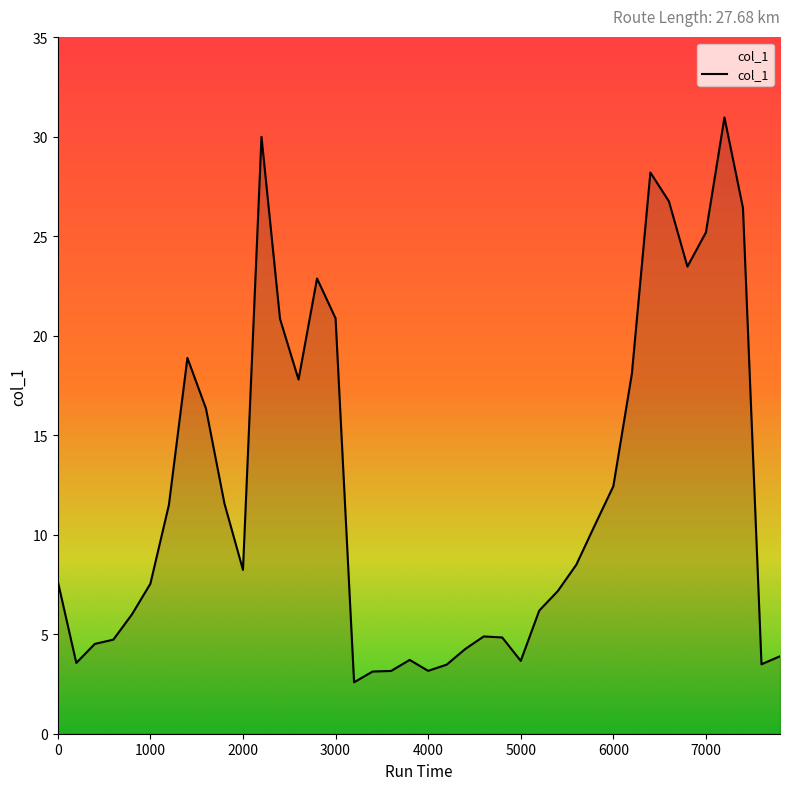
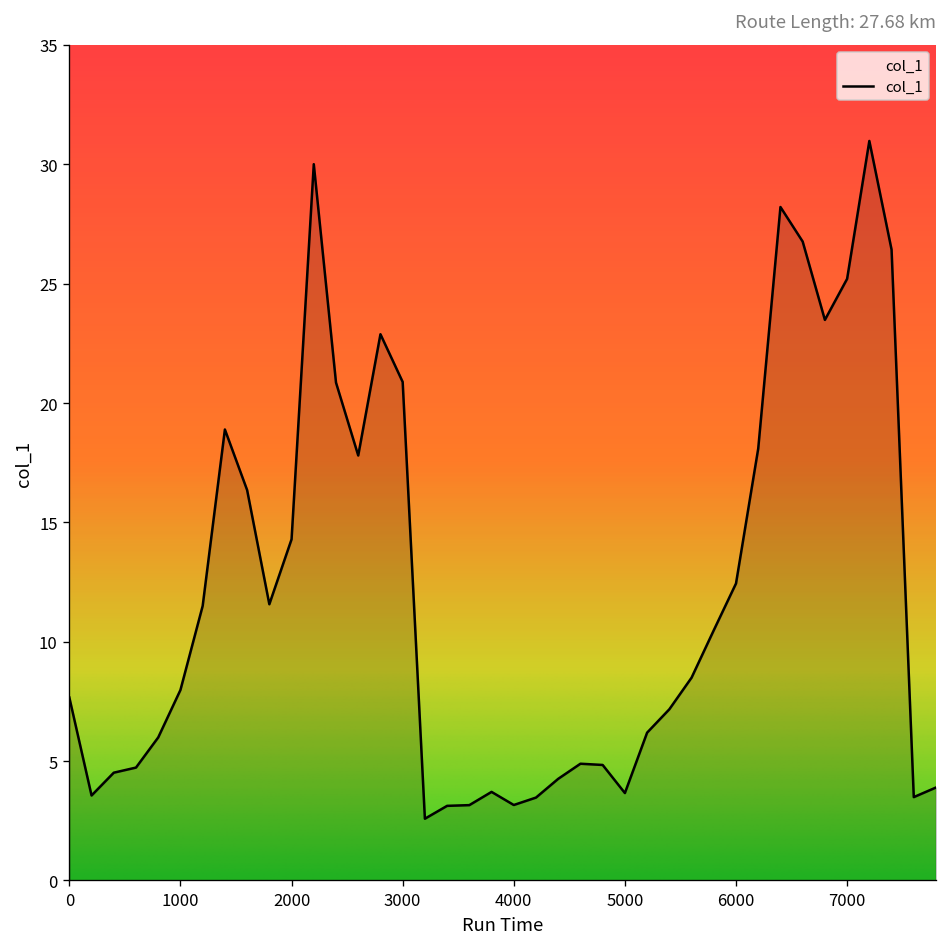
  {
    "0": 7.7,
-   "1000": 7.5,
-   "2000": 8.2,
+   "1000": 8.0,
+   "2000": 14.3,
    "3000": 20.9,
    "4000": 3.2,
    "5000": 3.7,
    "6000": 12.4,
    "7000": 25.2
  }
